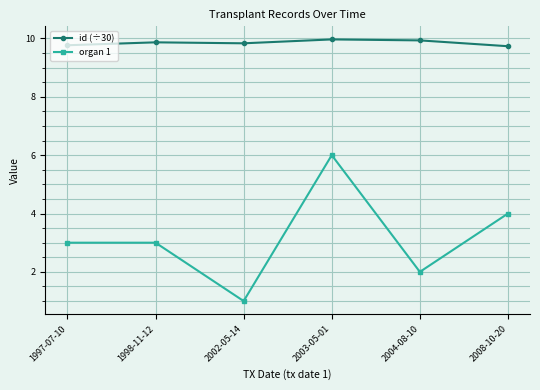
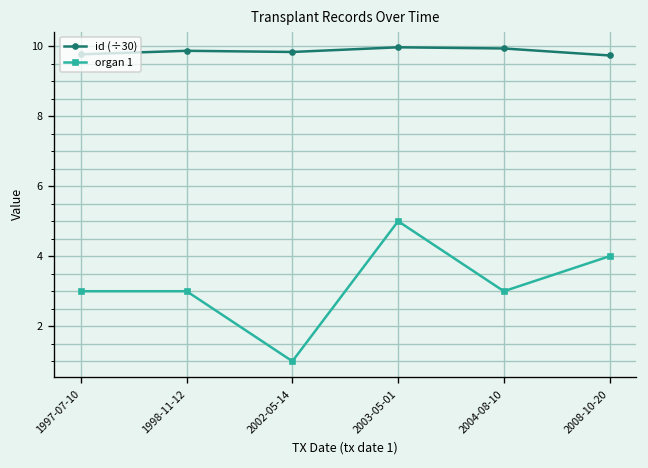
  {
    "id (÷30)": {
      "1998-11-12": 9.9,
      "2002-05-14": 9.8,
      "2003-05-01": 10,
      "2004-08-10": 10,
      "2008-10-20": 9.7
    },
    "organ 1": {
      "1997-07-10": 3,
      "1998-11-12": 3,
      "2002-05-14": 1,
-     "2003-05-01": 6,
-     "2004-08-10": 2,
+     "2003-05-01": 5,
+     "2004-08-10": 3,
      "2008-10-20": 4
    }
  }
